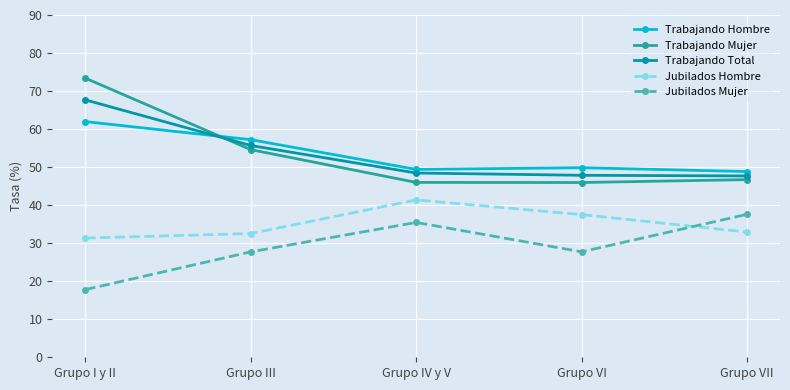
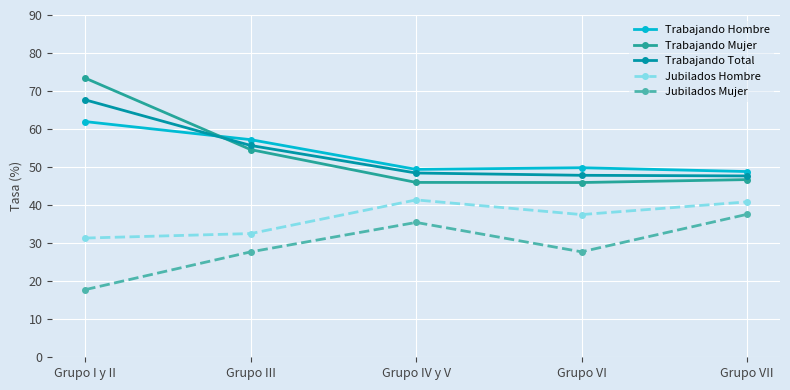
  {
    "Jubilados Hombre": {
      "Grupo I y II": 31,
      "Grupo III": 33,
      "Grupo IV y V": 41,
      "Grupo VI": 38,
-     "Grupo VII": 33
+     "Grupo VII": 41
    }
  }
